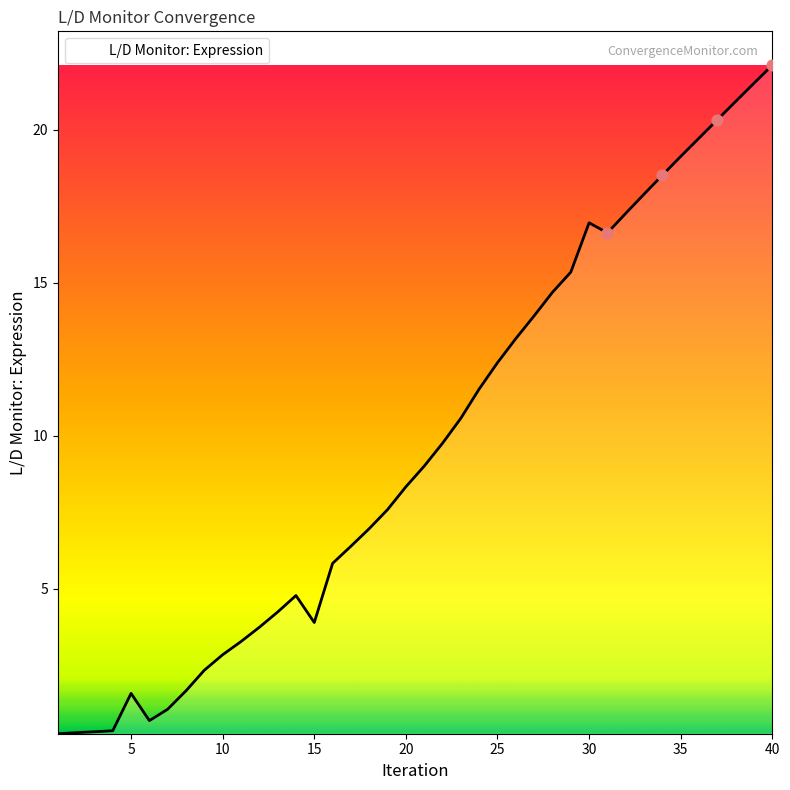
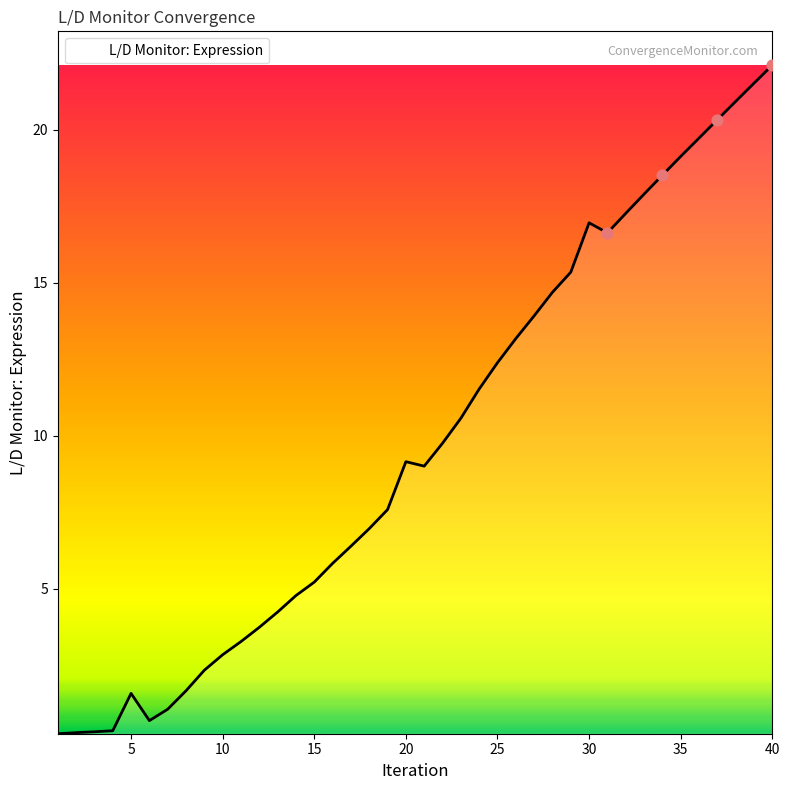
  {
    "L/D Monitor: Expression": {
      "5": 1.6,
      "10": 2.8,
-     "15": 3.9,
-     "20": 8.3,
+     "15": 5.2,
+     "20": 9.2,
      "25": 12.4,
      "30": 17.0,
      "35": 19.1
    }
  }
